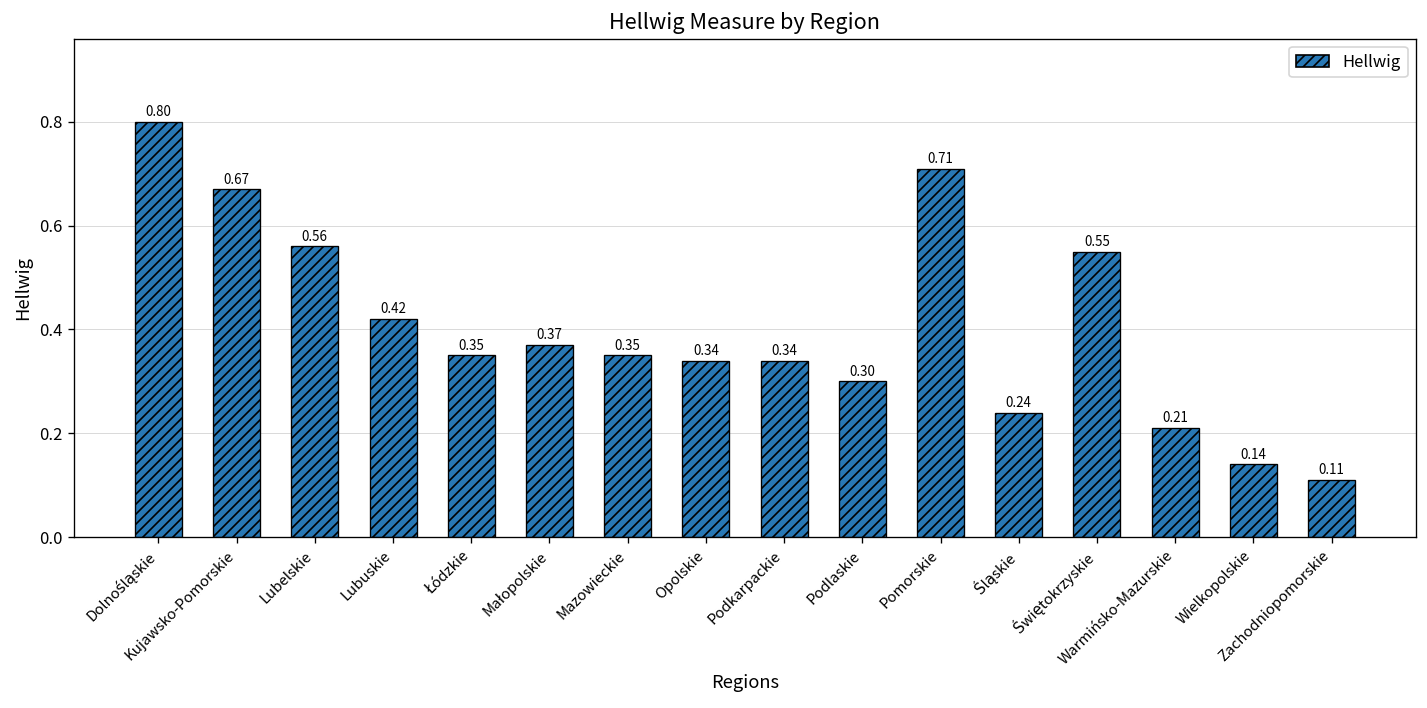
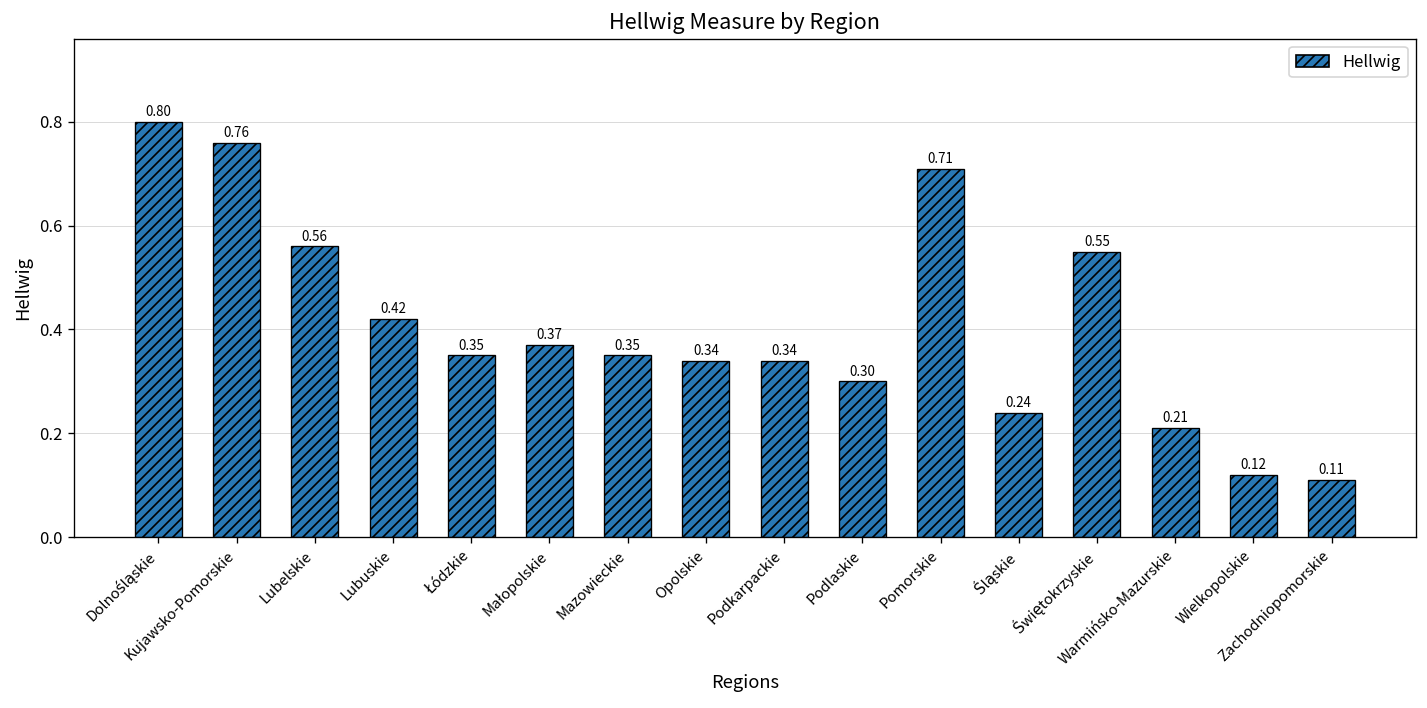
  {
    "Dolnośląskie": 0.80,
-   "Kujawsko-Pomorskie": 0.67,
+   "Kujawsko-Pomorskie": 0.76,
    "Lubelskie": 0.56,
    "Lubuskie": 0.42,
    "Łódzkie": 0.35,
    "Małopolskie": 0.37,
    "Mazowieckie": 0.35,
    "Opolskie": 0.34,
    "Podkarpackie": 0.34,
    "Podlaskie": 0.30,
    "Pomorskie": 0.71,
    "Śląskie": 0.24,
    "Świętokrzyskie": 0.55,
    "Warmińsko-Mazurskie": 0.21,
-   "Wielkopolskie": 0.14,
+   "Wielkopolskie": 0.12,
    "Zachodniopomorskie": 0.11
  }
